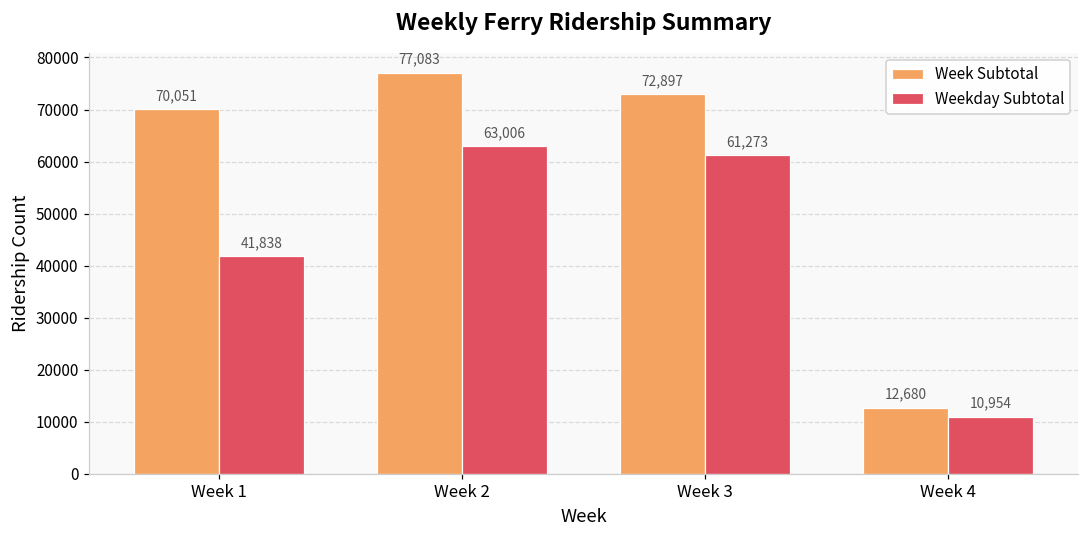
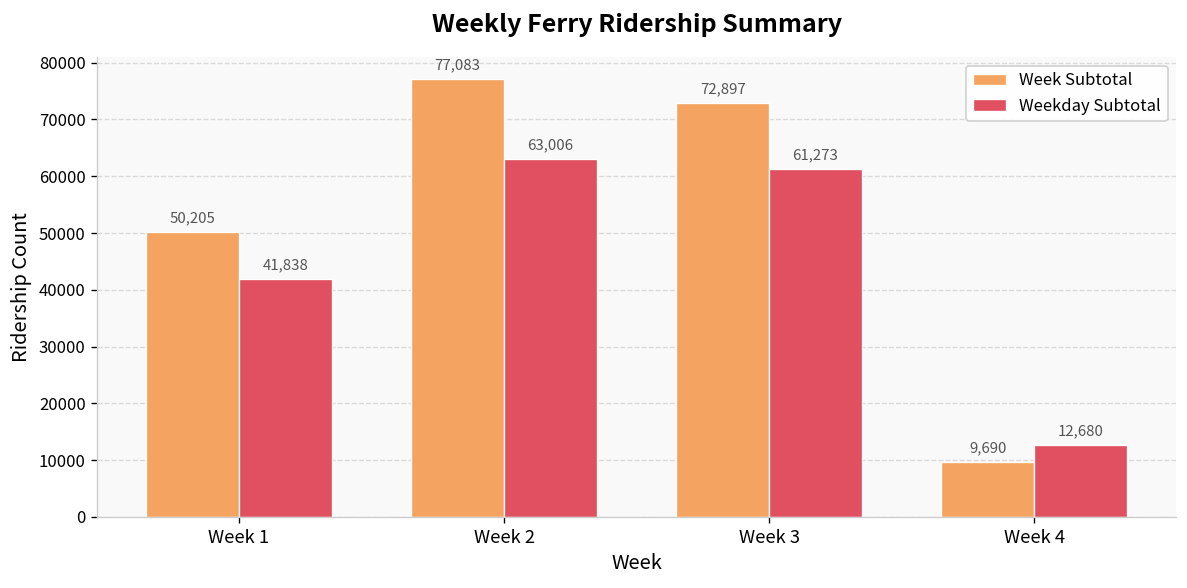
  {
    "Week Subtotal": {
-     "Week 1": "70,051",
+     "Week 1": "50,205",
      "Week 2": "77,083",
      "Week 3": "72,897",
-     "Week 4": "12,680"
+     "Week 4": "9,690"
    },
    "Weekday Subtotal": {
      "Week 1": "41,838",
      "Week 2": "63,006",
      "Week 3": "61,273",
-     "Week 4": "10,954"
+     "Week 4": "12,680"
    }
  }
